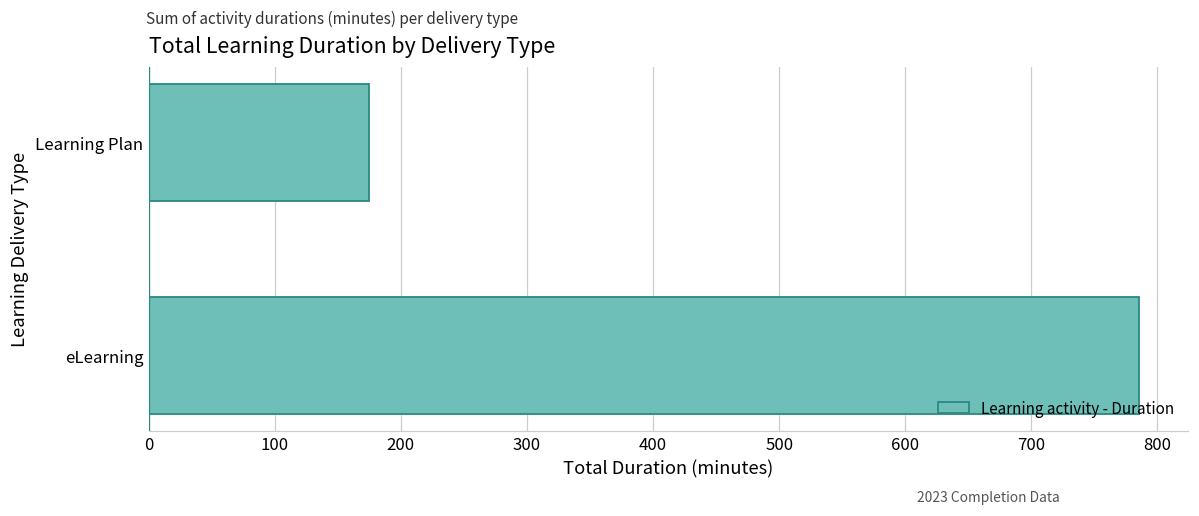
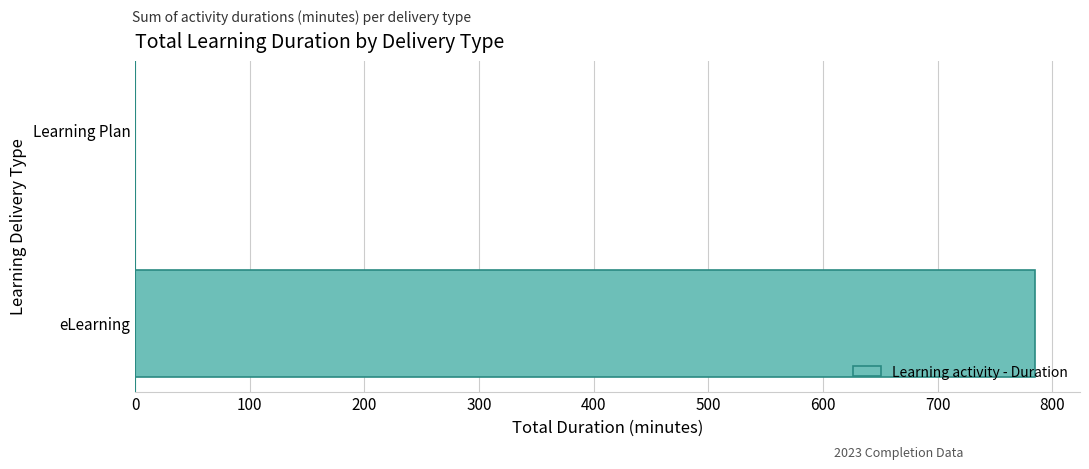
  {
-   "Learning Plan": 175,
+   "Learning Plan": 0,
    "eLearning": 785
  }
